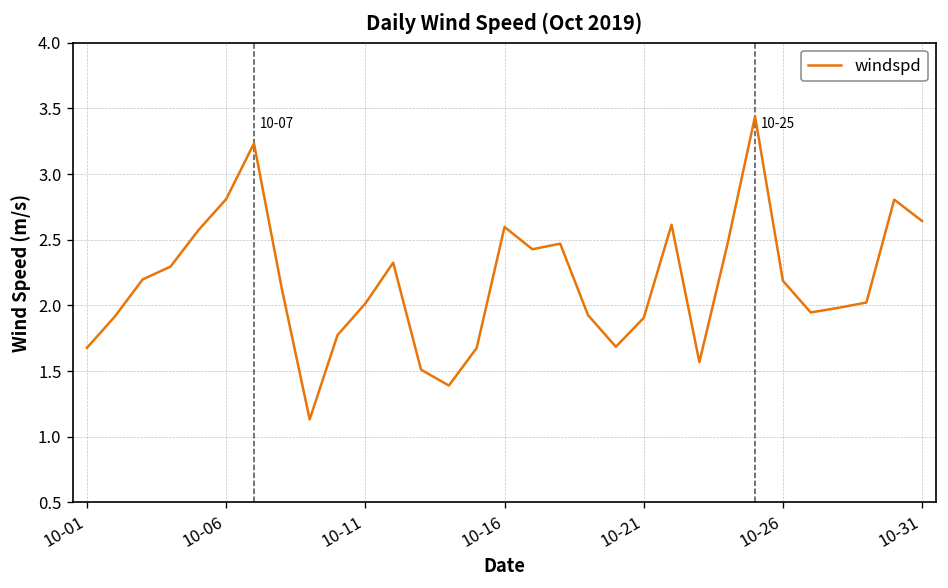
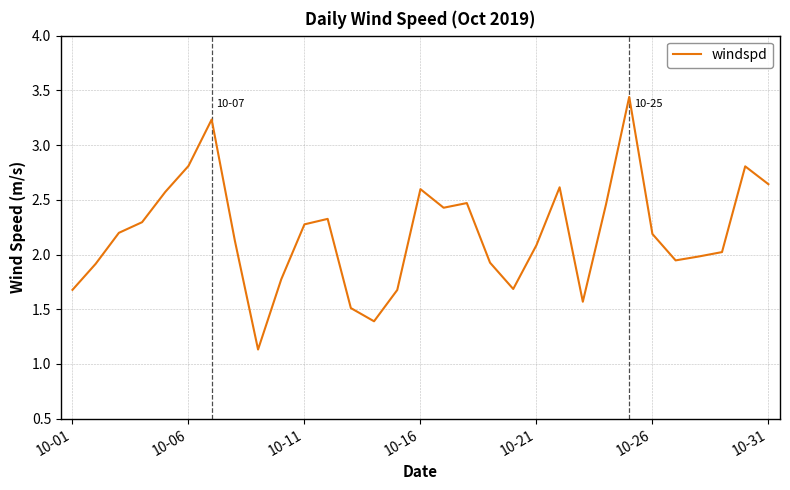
  {
    "10-01": 1.68,
    "10-06": 2.81,
-   "10-11": 2.01,
+   "10-11": 2.28,
    "10-16": 2.60,
-   "10-21": 1.91,
+   "10-21": 2.09,
    "10-26": 2.19,
    "10-31": 2.64
  }
